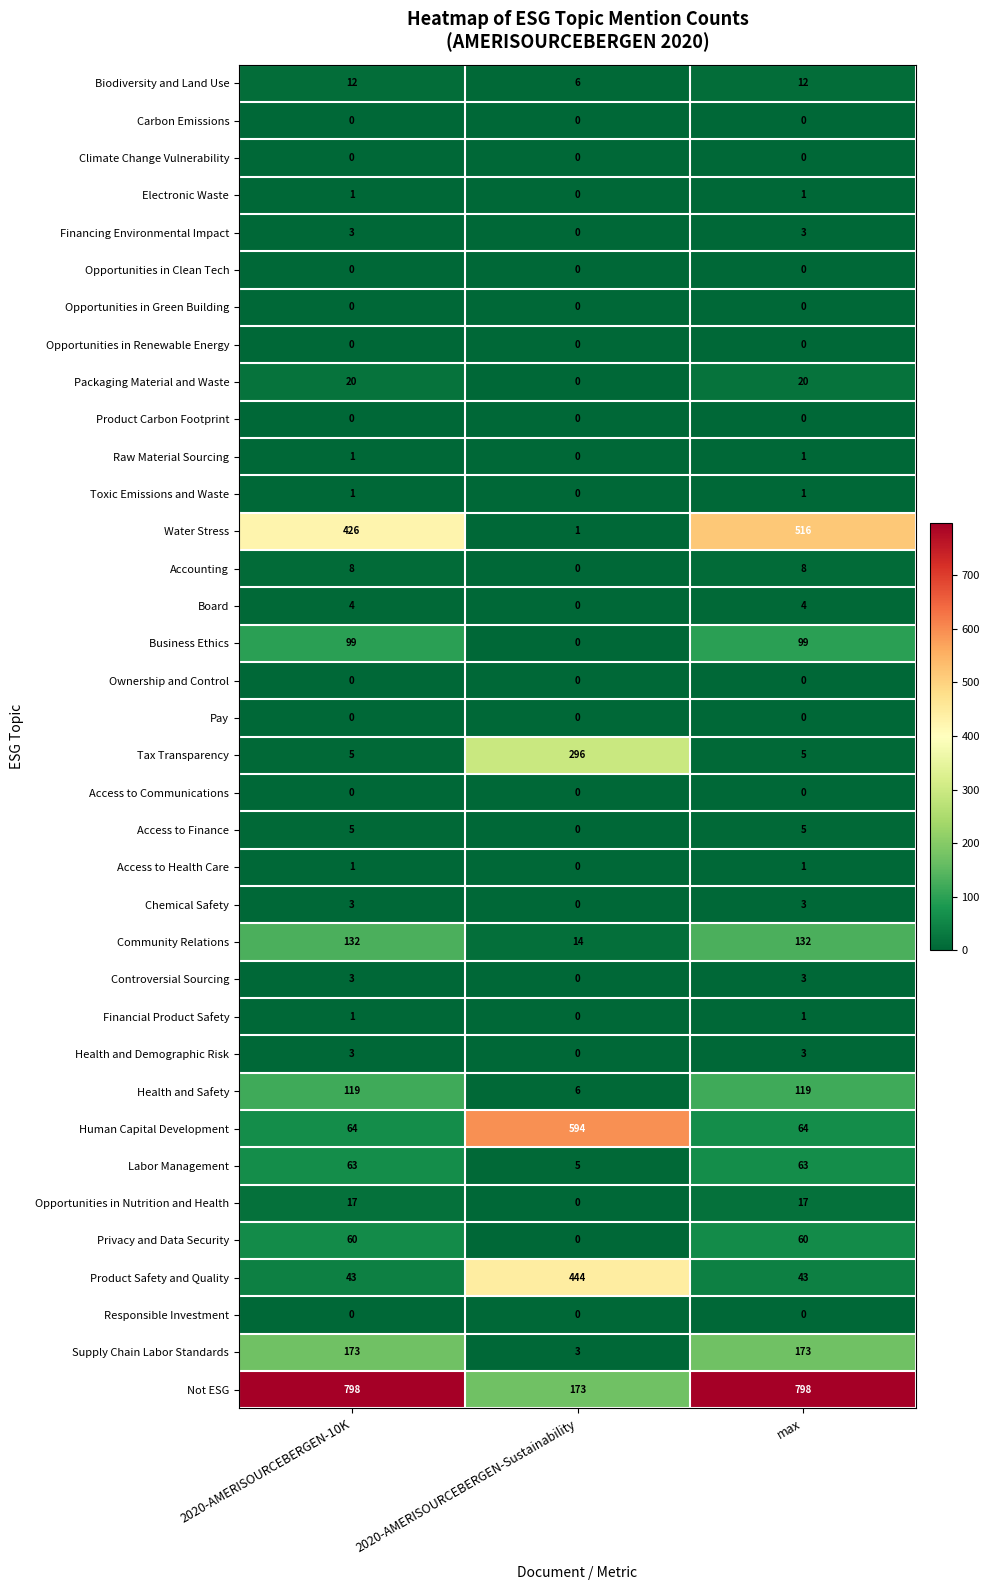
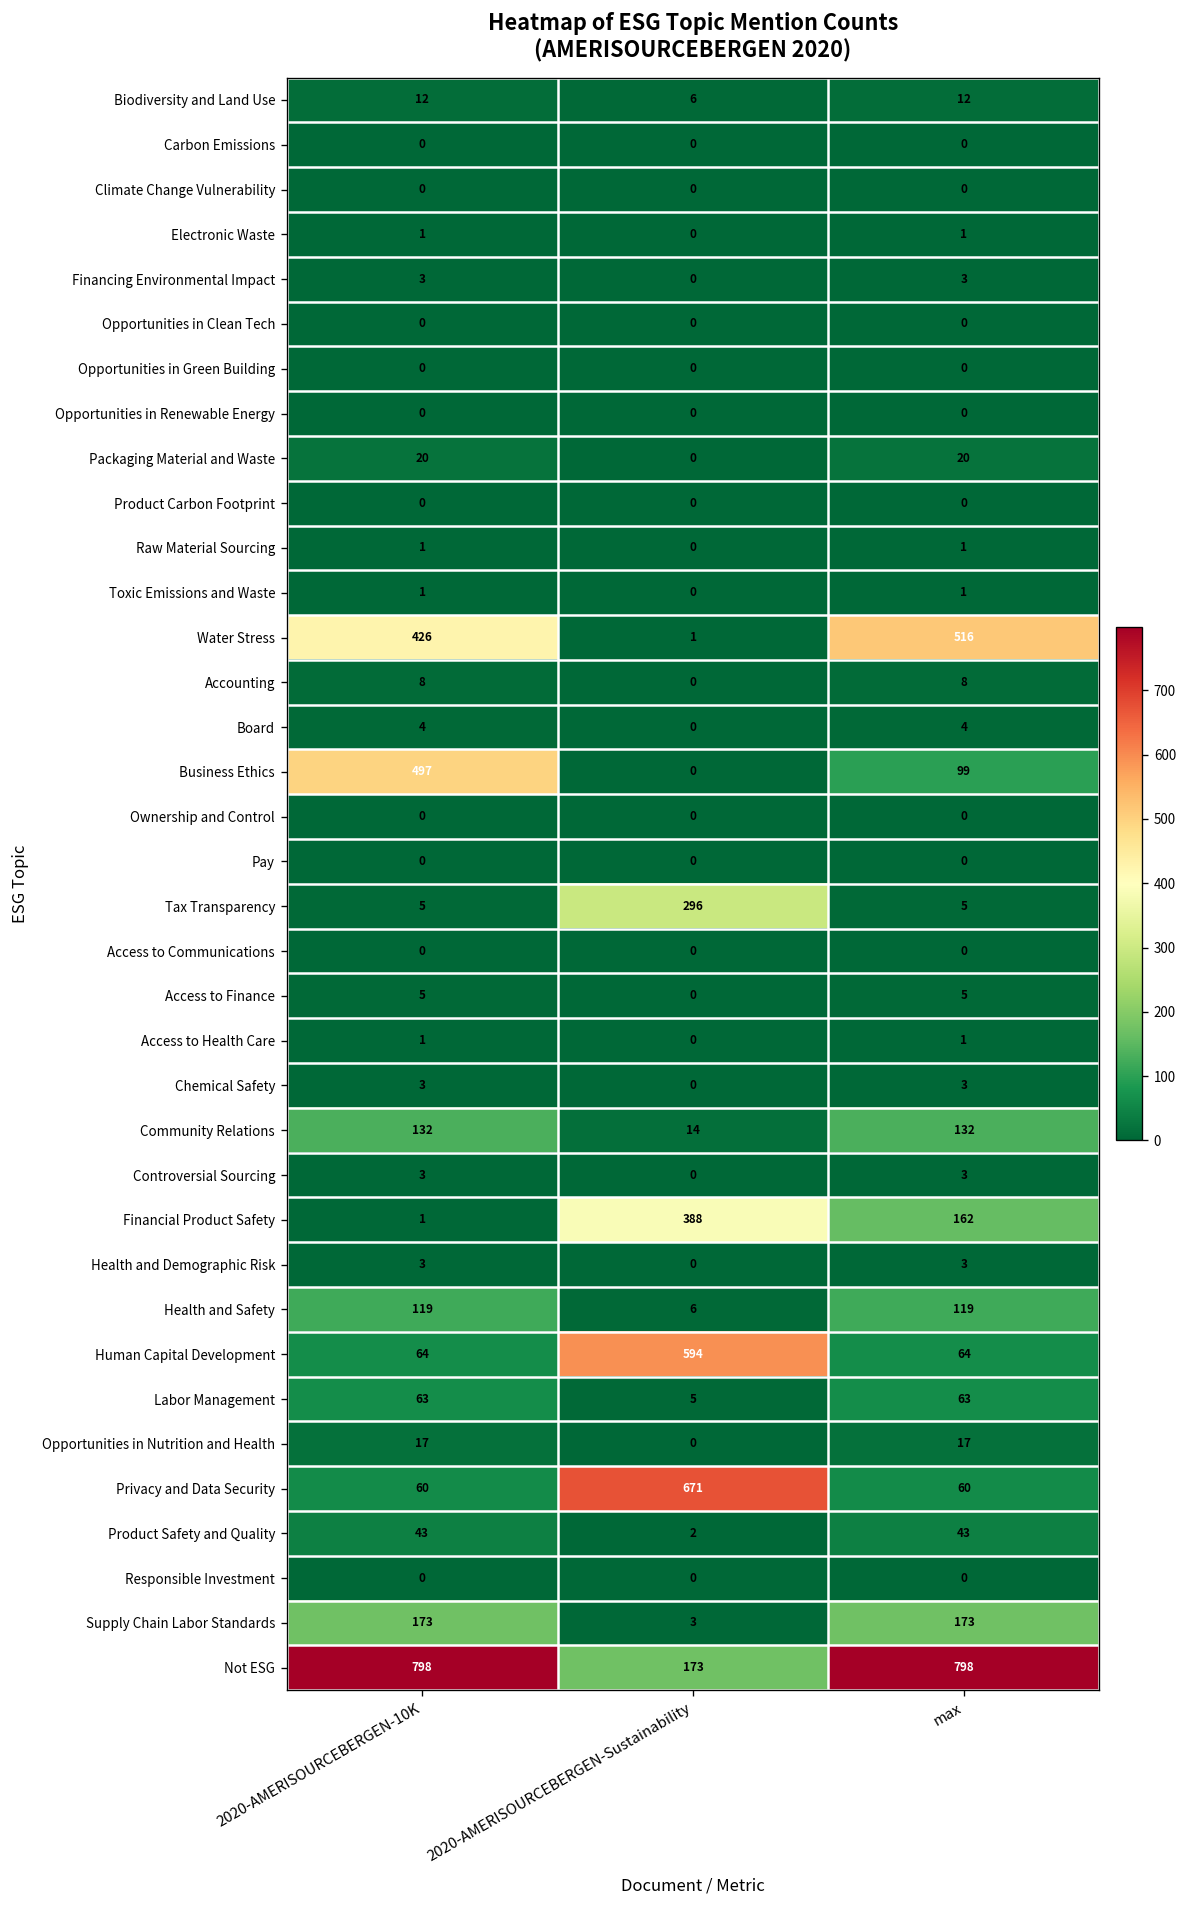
  {
    "Biodiversity and Land Use": {
      "2020-AMERISOURCEBERGEN-10K": 12,
      "2020-AMERISOURCEBERGEN-Sustainability": 6,
      "max": 12
    },
    "Carbon Emissions": {
      "2020-AMERISOURCEBERGEN-10K": 0,
      "2020-AMERISOURCEBERGEN-Sustainability": 0,
      "max": 0
    },
    "Climate Change Vulnerability": {
      "2020-AMERISOURCEBERGEN-10K": 0,
      "2020-AMERISOURCEBERGEN-Sustainability": 0,
      "max": 0
    },
    "Electronic Waste": {
      "2020-AMERISOURCEBERGEN-10K": 1,
      "2020-AMERISOURCEBERGEN-Sustainability": 0,
      "max": 1
    },
    "Financing Environmental Impact": {
      "2020-AMERISOURCEBERGEN-10K": 3,
      "2020-AMERISOURCEBERGEN-Sustainability": 0,
      "max": 3
    },
    "Opportunities in Clean Tech": {
      "2020-AMERISOURCEBERGEN-10K": 0,
      "2020-AMERISOURCEBERGEN-Sustainability": 0,
      "max": 0
    },
    "Opportunities in Green Building": {
      "2020-AMERISOURCEBERGEN-10K": 0,
      "2020-AMERISOURCEBERGEN-Sustainability": 0,
      "max": 0
    },
    "Opportunities in Renewable Energy": {
      "2020-AMERISOURCEBERGEN-10K": 0,
      "2020-AMERISOURCEBERGEN-Sustainability": 0,
      "max": 0
    },
    "Packaging Material and Waste": {
      "2020-AMERISOURCEBERGEN-10K": 20,
      "2020-AMERISOURCEBERGEN-Sustainability": 0,
      "max": 20
    },
    "Product Carbon Footprint": {
      "2020-AMERISOURCEBERGEN-10K": 0,
      "2020-AMERISOURCEBERGEN-Sustainability": 0,
      "max": 0
    },
    "Raw Material Sourcing": {
      "2020-AMERISOURCEBERGEN-10K": 1,
      "2020-AMERISOURCEBERGEN-Sustainability": 0,
      "max": 1
    },
    "Toxic Emissions and Waste": {
      "2020-AMERISOURCEBERGEN-10K": 1,
      "2020-AMERISOURCEBERGEN-Sustainability": 0,
      "max": 1
    },
    "Water Stress": {
      "2020-AMERISOURCEBERGEN-10K": 426,
      "2020-AMERISOURCEBERGEN-Sustainability": 1,
      "max": 516
    },
    "Accounting": {
      "2020-AMERISOURCEBERGEN-10K": 8,
      "2020-AMERISOURCEBERGEN-Sustainability": 0,
      "max": 8
    },
    "Board": {
      "2020-AMERISOURCEBERGEN-10K": 4,
      "2020-AMERISOURCEBERGEN-Sustainability": 0,
      "max": 4
    },
    "Business Ethics": {
-     "2020-AMERISOURCEBERGEN-10K": 99,
+     "2020-AMERISOURCEBERGEN-10K": 497,
      "2020-AMERISOURCEBERGEN-Sustainability": 0,
      "max": 99
    },
    "Ownership and Control": {
      "2020-AMERISOURCEBERGEN-10K": 0,
      "2020-AMERISOURCEBERGEN-Sustainability": 0,
      "max": 0
    },
    "Pay": {
      "2020-AMERISOURCEBERGEN-10K": 0,
      "2020-AMERISOURCEBERGEN-Sustainability": 0,
      "max": 0
    },
    "Tax Transparency": {
      "2020-AMERISOURCEBERGEN-10K": 5,
      "2020-AMERISOURCEBERGEN-Sustainability": 296,
      "max": 5
    },
    "Access to Communications": {
      "2020-AMERISOURCEBERGEN-10K": 0,
      "2020-AMERISOURCEBERGEN-Sustainability": 0,
      "max": 0
    },
    "Access to Finance": {
      "2020-AMERISOURCEBERGEN-10K": 5,
      "2020-AMERISOURCEBERGEN-Sustainability": 0,
      "max": 5
    },
    "Access to Health Care": {
      "2020-AMERISOURCEBERGEN-10K": 1,
      "2020-AMERISOURCEBERGEN-Sustainability": 0,
      "max": 1
    },
    "Chemical Safety": {
      "2020-AMERISOURCEBERGEN-10K": 3,
      "2020-AMERISOURCEBERGEN-Sustainability": 0,
      "max": 3
    },
    "Community Relations": {
      "2020-AMERISOURCEBERGEN-10K": 132,
      "2020-AMERISOURCEBERGEN-Sustainability": 14,
      "max": 132
    },
    "Controversial Sourcing": {
      "2020-AMERISOURCEBERGEN-10K": 3,
      "2020-AMERISOURCEBERGEN-Sustainability": 0,
      "max": 3
    },
    "Financial Product Safety": {
      "2020-AMERISOURCEBERGEN-10K": 1,
-     "2020-AMERISOURCEBERGEN-Sustainability": 0,
-     "max": 1
+     "2020-AMERISOURCEBERGEN-Sustainability": 388,
+     "max": 162
    },
    "Health and Demographic Risk": {
      "2020-AMERISOURCEBERGEN-10K": 3,
      "2020-AMERISOURCEBERGEN-Sustainability": 0,
      "max": 3
    },
    "Health and Safety": {
      "2020-AMERISOURCEBERGEN-10K": 119,
      "2020-AMERISOURCEBERGEN-Sustainability": 6,
      "max": 119
    },
    "Human Capital Development": {
      "2020-AMERISOURCEBERGEN-10K": 64,
      "2020-AMERISOURCEBERGEN-Sustainability": 594,
      "max": 64
    },
    "Labor Management": {
      "2020-AMERISOURCEBERGEN-10K": 63,
      "2020-AMERISOURCEBERGEN-Sustainability": 5,
      "max": 63
    },
    "Opportunities in Nutrition and Health": {
      "2020-AMERISOURCEBERGEN-10K": 17,
      "2020-AMERISOURCEBERGEN-Sustainability": 0,
      "max": 17
    },
    "Privacy and Data Security": {
      "2020-AMERISOURCEBERGEN-10K": 60,
-     "2020-AMERISOURCEBERGEN-Sustainability": 0,
+     "2020-AMERISOURCEBERGEN-Sustainability": 671,
      "max": 60
    },
    "Product Safety and Quality": {
      "2020-AMERISOURCEBERGEN-10K": 43,
-     "2020-AMERISOURCEBERGEN-Sustainability": 444,
+     "2020-AMERISOURCEBERGEN-Sustainability": 2,
      "max": 43
    },
    "Responsible Investment": {
      "2020-AMERISOURCEBERGEN-10K": 0,
      "2020-AMERISOURCEBERGEN-Sustainability": 0,
      "max": 0
    },
    "Supply Chain Labor Standards": {
      "2020-AMERISOURCEBERGEN-10K": 173,
      "2020-AMERISOURCEBERGEN-Sustainability": 3,
      "max": 173
    },
    "Not ESG": {
      "2020-AMERISOURCEBERGEN-10K": 798,
      "2020-AMERISOURCEBERGEN-Sustainability": 173,
      "max": 798
    }
  }
